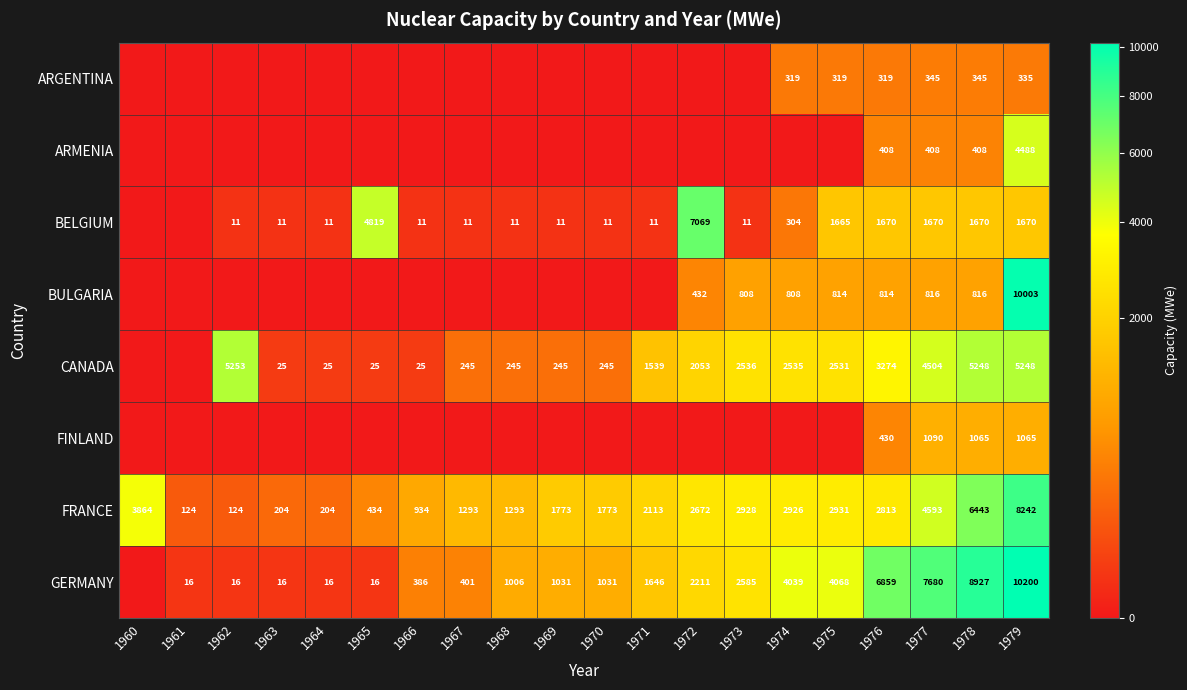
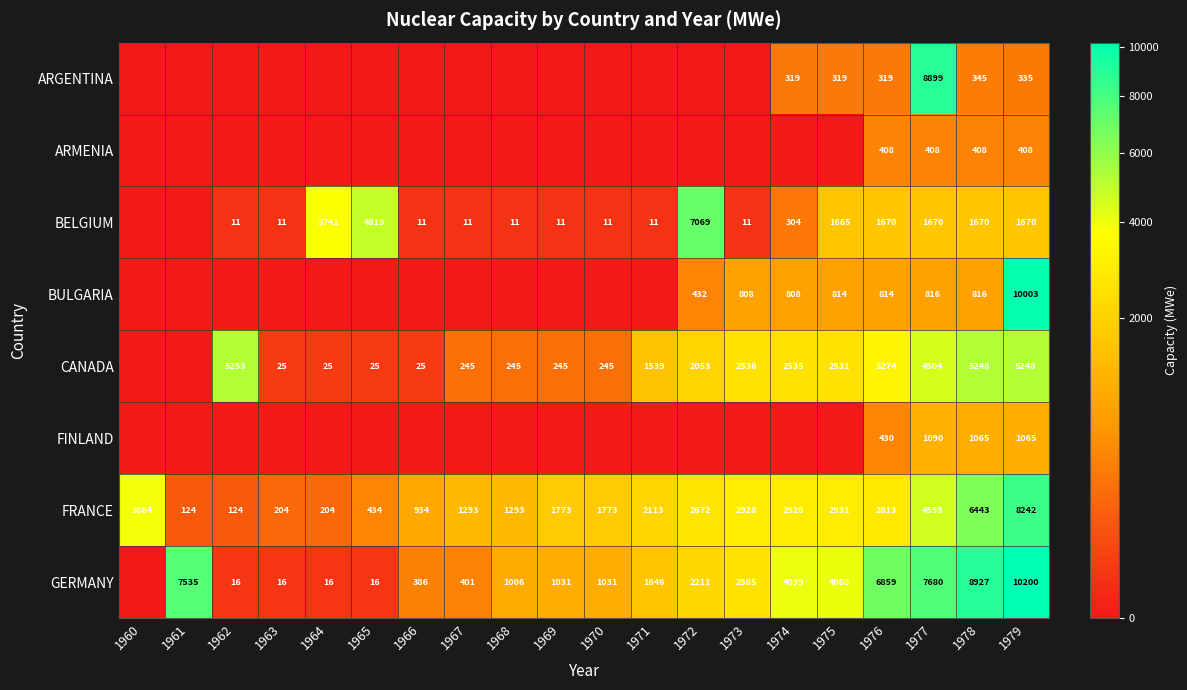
  {
    "ARGENTINA": {
      "1974": 319,
      "1975": 319,
      "1976": 319,
-     "1977": 345,
+     "1977": 8899,
      "1978": 345,
      "1979": 335
    },
    "ARMENIA": {
      "1976": 408,
      "1977": 408,
      "1978": 408,
-     "1979": 4488
+     "1979": 408
    },
    "BELGIUM": {
      "1962": 11,
      "1963": 11,
-     "1964": 11,
+     "1964": 3741,
      "1965": 4819,
      "1966": 11,
      "1967": 11,
      "1968": 11,
      "1969": 11,
      "1970": 11,
      "1971": 11,
      "1972": 7069,
      "1973": 11,
      "1974": 304,
      "1975": 1665,
      "1976": 1670,
      "1977": 1670,
      "1978": 1670,
      "1979": 1670
    },
    "BULGARIA": {
      "1972": 432,
      "1973": 808,
      "1974": 808,
      "1975": 814,
      "1976": 814,
      "1977": 816,
      "1978": 816,
      "1979": 10003
    },
    "CANADA": {
      "1962": 5253,
      "1963": 25,
      "1964": 25,
      "1965": 25,
      "1966": 25,
      "1967": 245,
      "1968": 245,
      "1969": 245,
      "1970": 245,
      "1971": 1539,
      "1972": 2053,
      "1973": 2536,
      "1974": 2535,
      "1975": 2531,
      "1976": 3274,
      "1977": 4504,
      "1978": 5248,
      "1979": 5248
    },
    "FINLAND": {
      "1976": 430,
      "1977": 1090,
      "1978": 1065,
      "1979": 1065
    },
    "FRANCE": {
      "1960": 3864,
      "1961": 124,
      "1962": 124,
      "1963": 204,
      "1964": 204,
      "1965": 434,
      "1966": 934,
      "1967": 1293,
      "1968": 1293,
      "1969": 1773,
      "1970": 1773,
      "1971": 2113,
      "1972": 2672,
      "1973": 2928,
      "1974": 2926,
      "1975": 2931,
      "1976": 2813,
      "1977": 4593,
      "1978": 6443,
      "1979": 8242
    },
    "GERMANY": {
-     "1961": 16,
+     "1961": 7535,
      "1962": 16,
      "1963": 16,
      "1964": 16,
      "1965": 16,
      "1966": 386,
      "1967": 401,
      "1968": 1006,
      "1969": 1031,
      "1970": 1031,
      "1971": 1646,
      "1972": 2211,
      "1973": 2585,
      "1974": 4039,
      "1975": 4068,
      "1976": 6859,
      "1977": 7680,
      "1978": 8927,
      "1979": 10200
    }
  }
